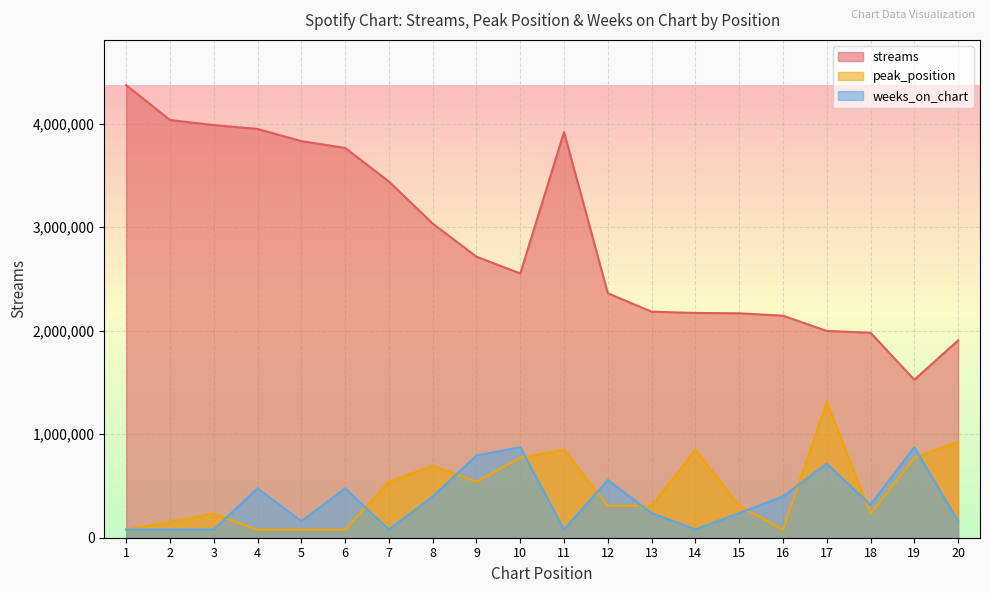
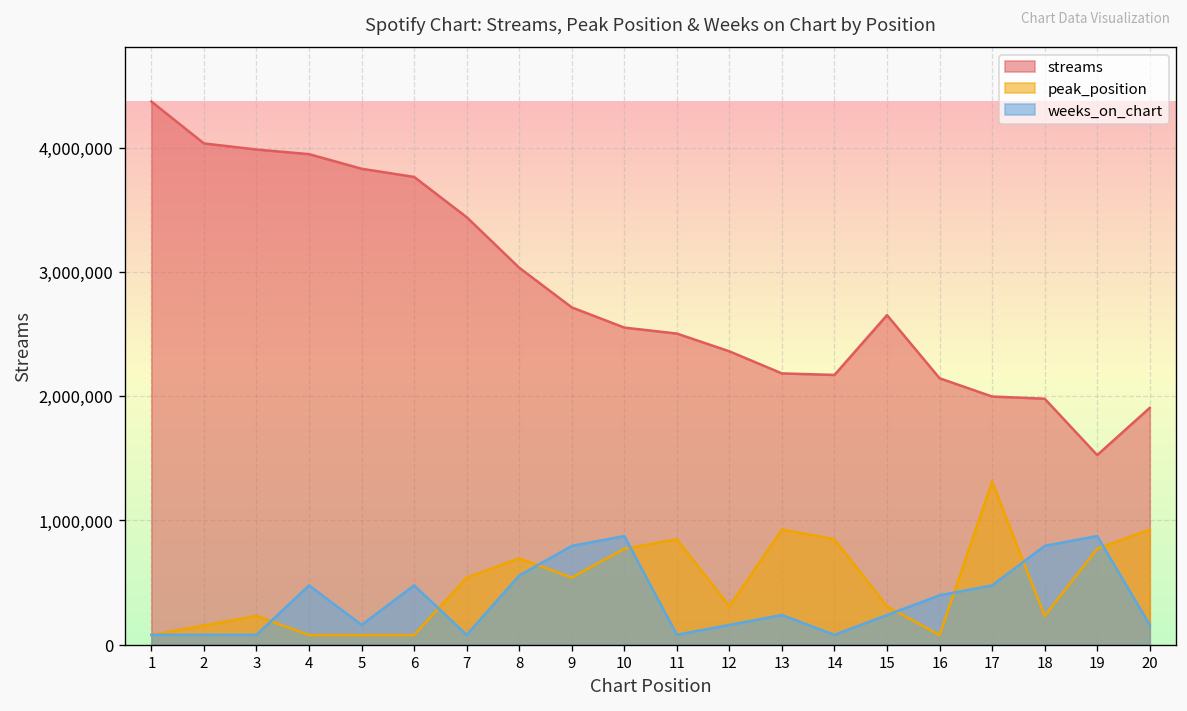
  {
    "streams": {
      "1": "4,370,000",
      "2": "4,040,000",
      "3": "3,990,000",
      "4": "3,950,000",
      "5": "3,830,000",
      "6": "3,770,000",
      "7": "3,440,000",
      "8": "3,030,000",
      "9": "2,720,000",
      "10": "2,550,000",
-     "11": "3,920,000",
+     "11": "2,500,000",
      "12": "2,360,000",
      "13": "2,180,000",
      "14": "2,170,000",
-     "15": "2,170,000",
+     "15": "2,650,000",
      "16": "2,140,000",
      "17": "2,000,000",
      "18": "1,980,000",
      "19": "1,530,000",
      "20": "1,910,000"
    },
    "peak_position": {
      "2": "150,000",
      "3": "230,000",
      "4": "80,000",
      "5": "80,000",
      "6": "80,000",
      "7": "540,000",
      "8": "690,000",
      "9": "540,000",
      "10": "770,000",
      "11": "850,000",
      "12": "310,000",
-     "13": "310,000",
+     "13": "930,000",
      "14": "850,000",
      "15": "310,000",
      "16": "80,000",
      "17": "1,310,000",
      "18": "230,000",
      "19": "770,000",
      "20": "930,000"
    },
    "weeks_on_chart": {
      "2": "80,000",
      "3": "80,000",
      "4": "480,000",
      "5": "160,000",
      "6": "480,000",
      "7": "80,000",
-     "8": "400,000",
+     "8": "560,000",
      "9": "790,000",
      "10": "870,000",
      "11": "80,000",
-     "12": "560,000",
+     "12": "160,000",
      "13": "240,000",
      "14": "80,000",
      "15": "240,000",
      "16": "400,000",
-     "17": "720,000",
-     "18": "320,000",
+     "17": "480,000",
+     "18": "790,000",
      "19": "870,000",
      "20": "160,000"
    }
  }
